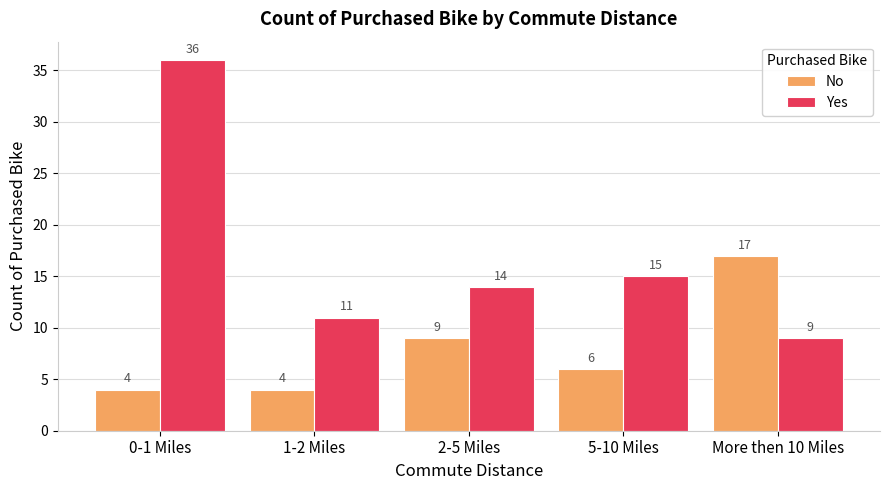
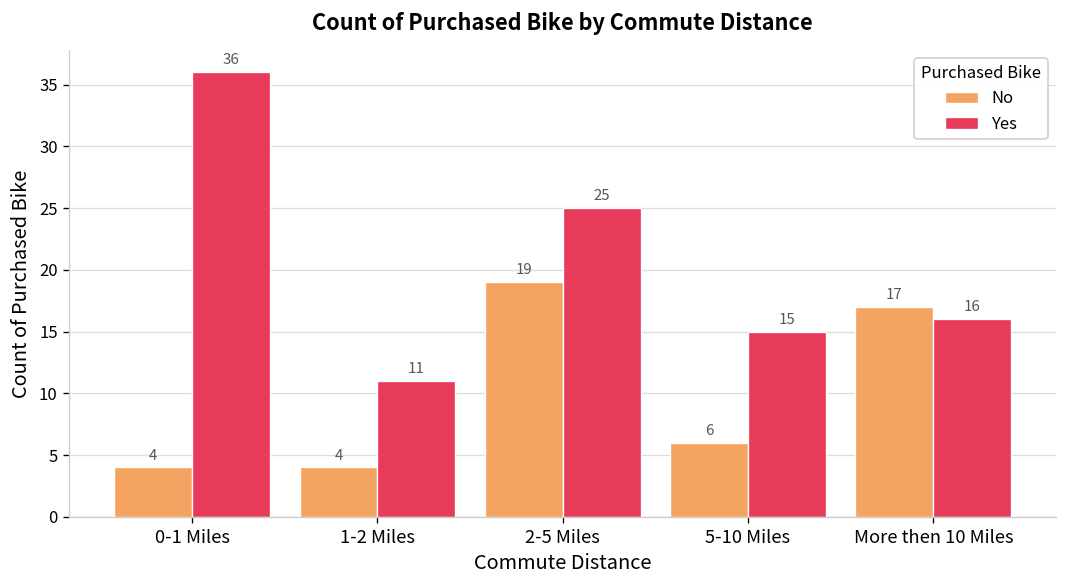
  {
    "No": {
      "0-1 Miles": 4,
      "1-2 Miles": 4,
-     "2-5 Miles": 9,
+     "2-5 Miles": 19,
      "5-10 Miles": 6,
      "More then 10 Miles": 17
    },
    "Yes": {
      "0-1 Miles": 36,
      "1-2 Miles": 11,
-     "2-5 Miles": 14,
+     "2-5 Miles": 25,
      "5-10 Miles": 15,
-     "More then 10 Miles": 9
+     "More then 10 Miles": 16
    }
  }
